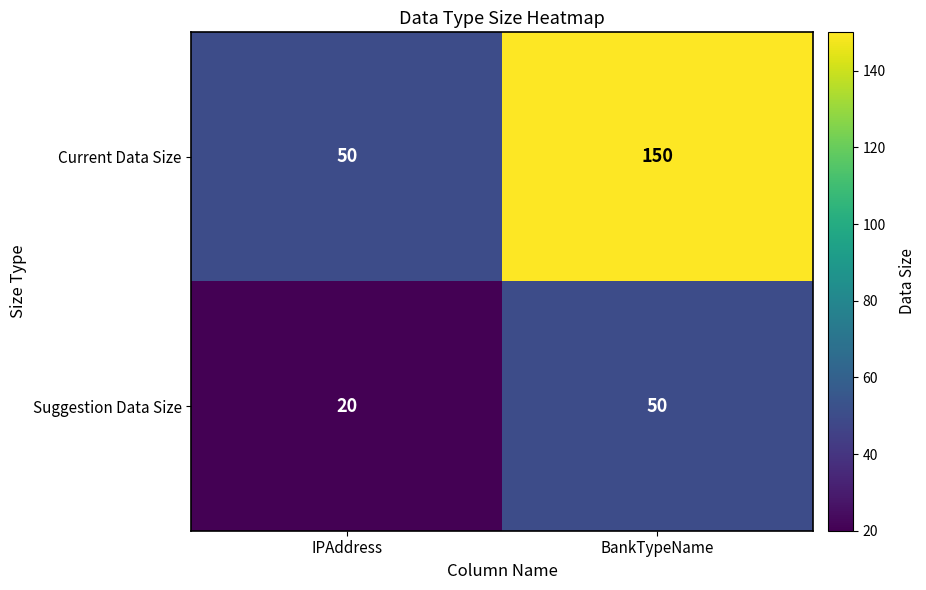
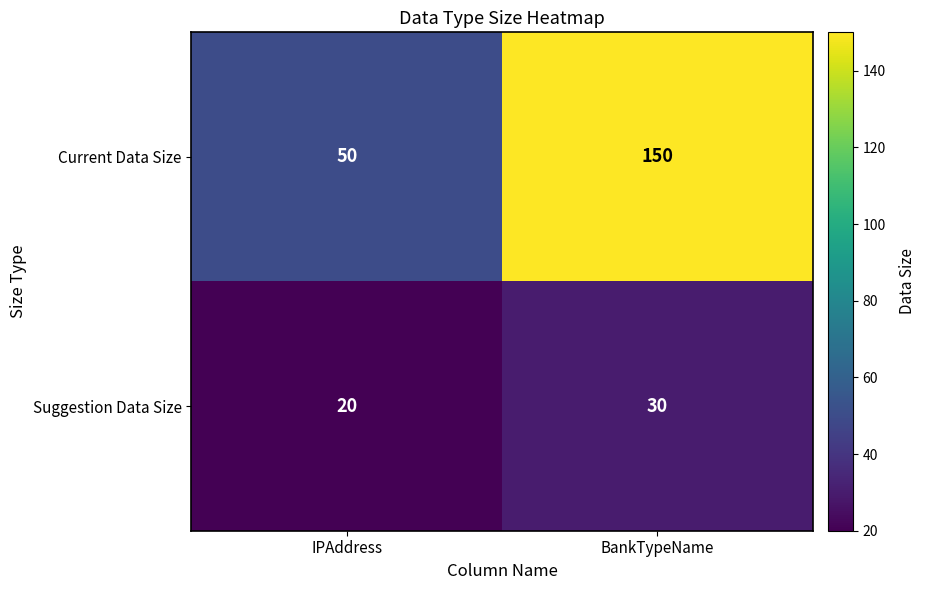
  {
    "Current Data Size": {
      "IPAddress": 50,
      "BankTypeName": 150
    },
    "Suggestion Data Size": {
      "IPAddress": 20,
-     "BankTypeName": 50
+     "BankTypeName": 30
    }
  }
